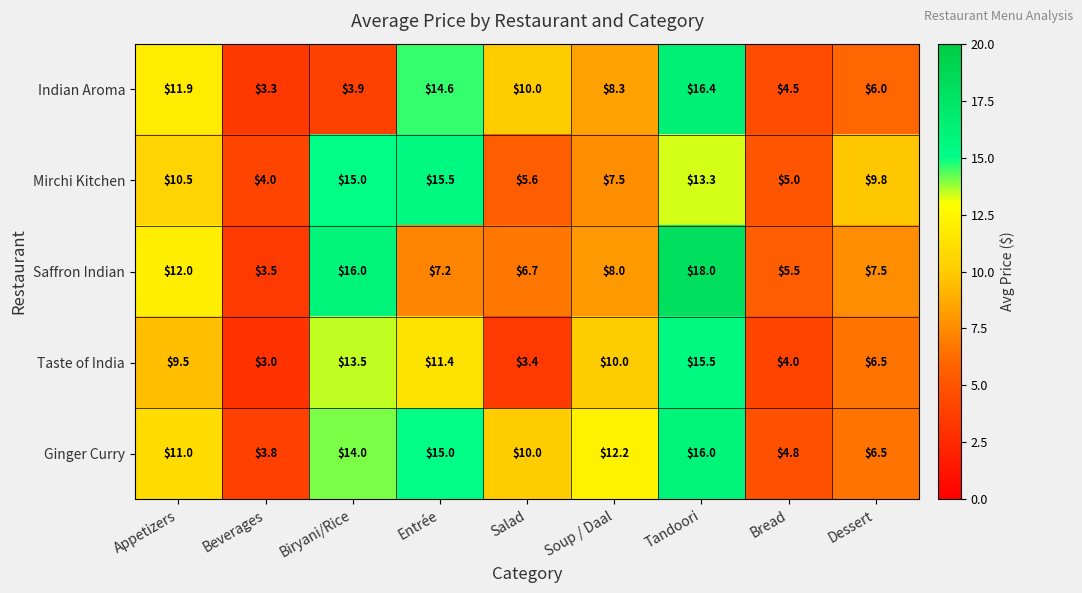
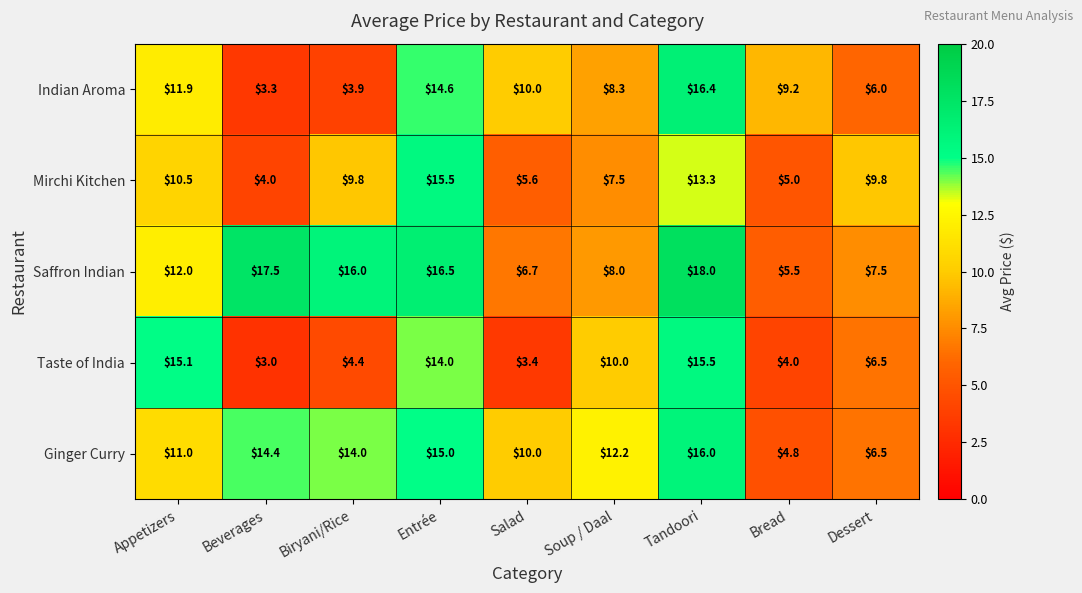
  {
    "Indian Aroma": {
      "Appetizers": "$11.9",
      "Beverages": "$3.3",
      "Biryani/Rice": "$3.9",
      "Entrée": "$14.6",
      "Salad": "$10.0",
      "Soup / Daal": "$8.3",
      "Tandoori": "$16.4",
-     "Bread": "$4.5",
+     "Bread": "$9.2",
      "Dessert": "$6.0"
    },
    "Mirchi Kitchen": {
      "Appetizers": "$10.5",
      "Beverages": "$4.0",
-     "Biryani/Rice": "$15.0",
+     "Biryani/Rice": "$9.8",
      "Entrée": "$15.5",
      "Salad": "$5.6",
      "Soup / Daal": "$7.5",
      "Tandoori": "$13.3",
      "Bread": "$5.0",
      "Dessert": "$9.8"
    },
    "Saffron Indian": {
      "Appetizers": "$12.0",
-     "Beverages": "$3.5",
+     "Beverages": "$17.5",
      "Biryani/Rice": "$16.0",
-     "Entrée": "$7.2",
+     "Entrée": "$16.5",
      "Salad": "$6.7",
      "Soup / Daal": "$8.0",
      "Tandoori": "$18.0",
      "Bread": "$5.5",
      "Dessert": "$7.5"
    },
    "Taste of India": {
-     "Appetizers": "$9.5",
+     "Appetizers": "$15.1",
      "Beverages": "$3.0",
-     "Biryani/Rice": "$13.5",
-     "Entrée": "$11.4",
+     "Biryani/Rice": "$4.4",
+     "Entrée": "$14.0",
      "Salad": "$3.4",
      "Soup / Daal": "$10.0",
      "Tandoori": "$15.5",
      "Bread": "$4.0",
      "Dessert": "$6.5"
    },
    "Ginger Curry": {
      "Appetizers": "$11.0",
-     "Beverages": "$3.8",
+     "Beverages": "$14.4",
      "Biryani/Rice": "$14.0",
      "Entrée": "$15.0",
      "Salad": "$10.0",
      "Soup / Daal": "$12.2",
      "Tandoori": "$16.0",
      "Bread": "$4.8",
      "Dessert": "$6.5"
    }
  }
